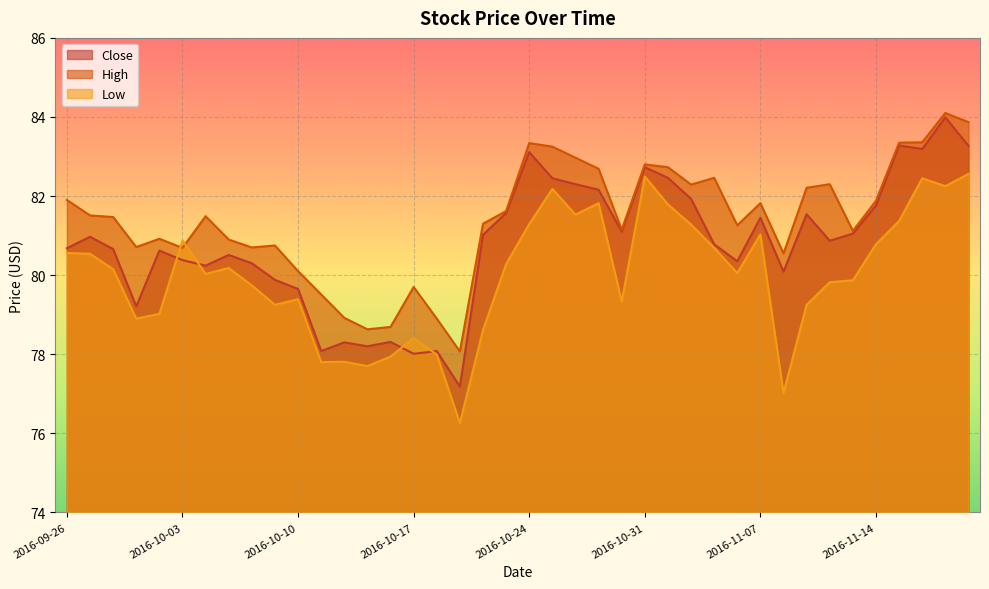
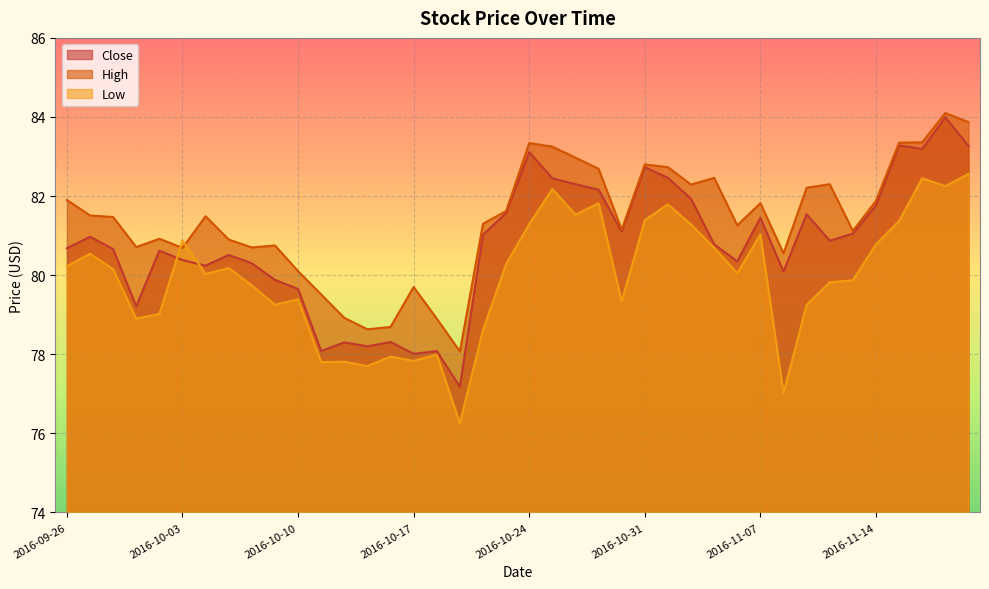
  {
    "Low": {
-     "2016-09-26": 80.6,
+     "2016-09-26": 80.2,
      "2016-10-03": 80.9,
      "2016-10-10": 79.4,
-     "2016-10-17": 78.4,
+     "2016-10-17": 77.8,
      "2016-10-24": 81.3,
-     "2016-10-31": 82.5,
+     "2016-10-31": 81.4,
      "2016-11-07": 81.0,
      "2016-11-14": 80.8
    }
  }
